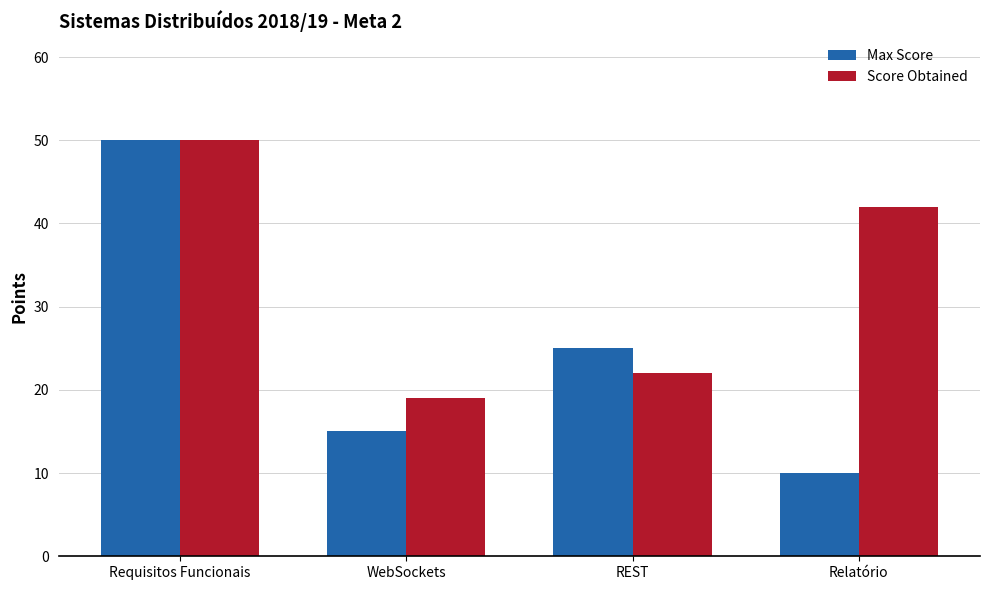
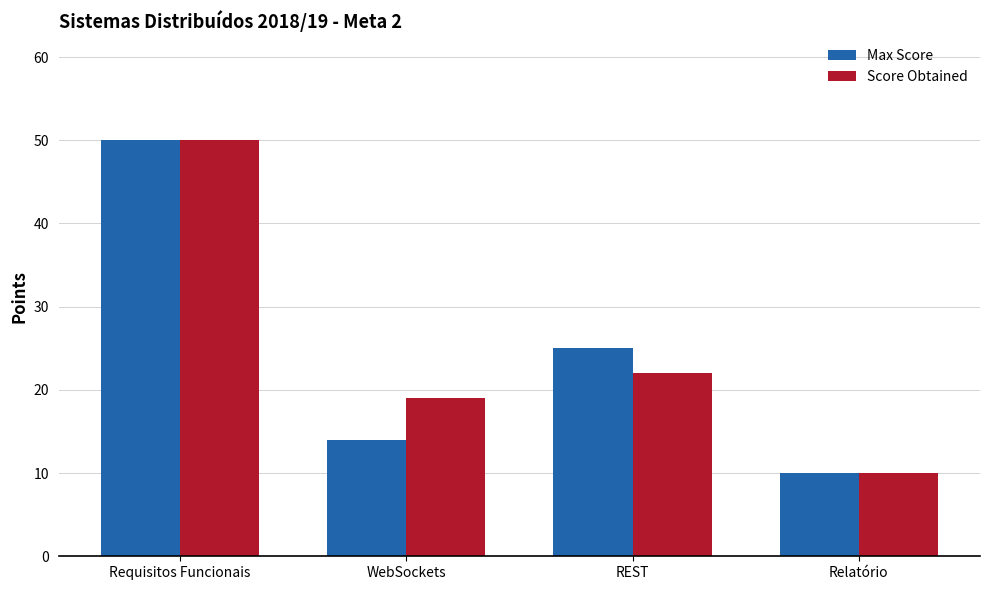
  {
    "Max Score": {
      "Requisitos Funcionais": 50,
-     "WebSockets": 15,
+     "WebSockets": 14,
      "REST": 25,
      "Relatório": 10
    },
    "Score Obtained": {
      "Requisitos Funcionais": 50,
      "WebSockets": 19,
      "REST": 22,
-     "Relatório": 42
+     "Relatório": 10
    }
  }
